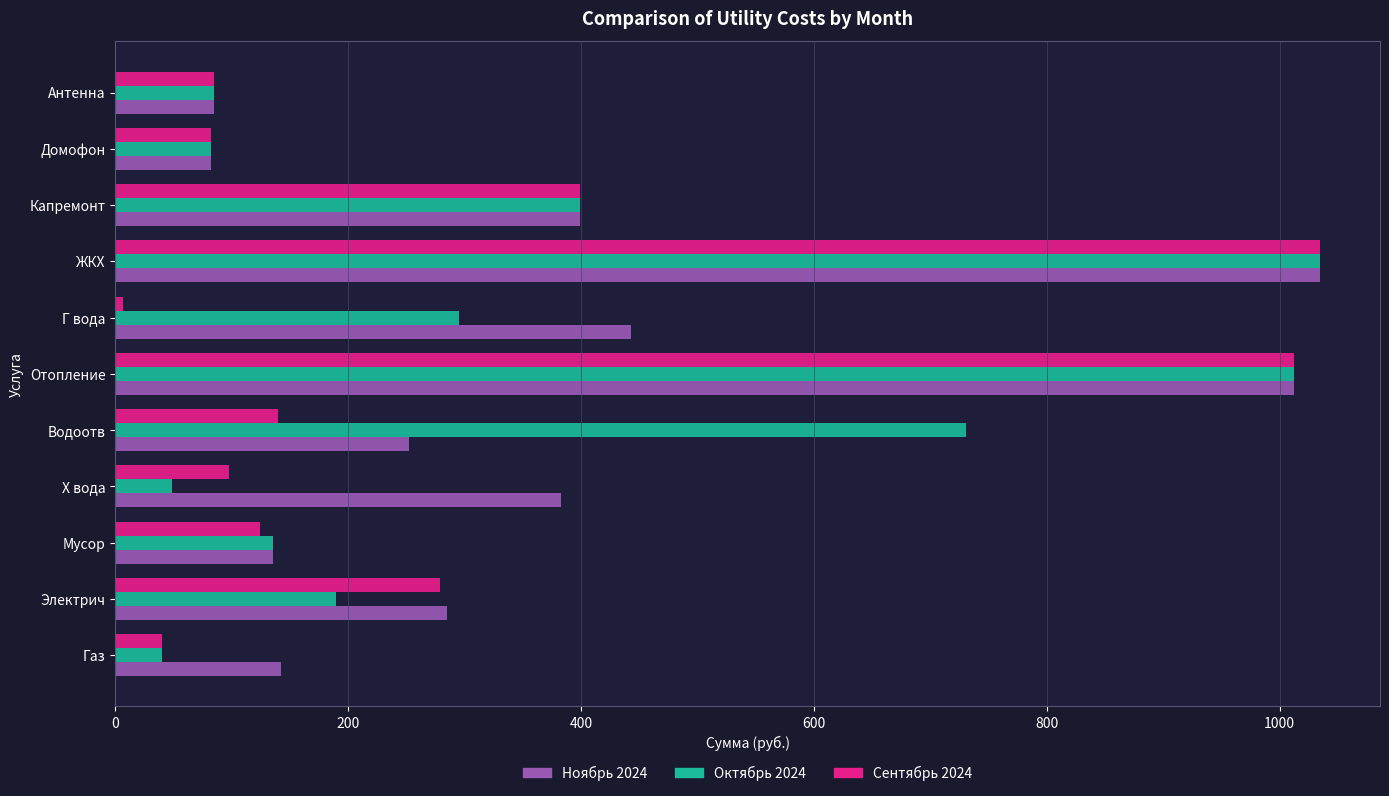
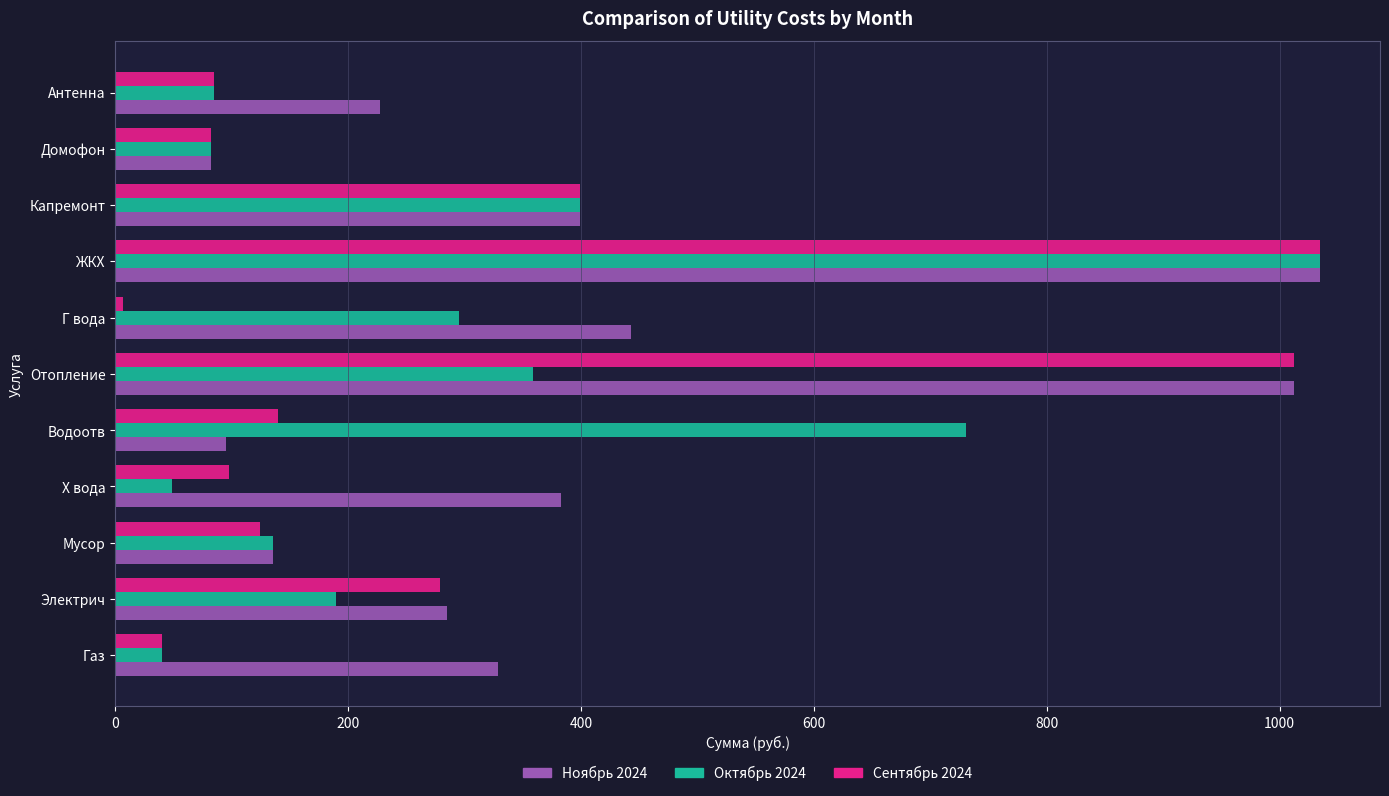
  {
    "Ноябрь 2024": {
-     "Антенна": 85,
+     "Антенна": 227,
      "Домофон": 82,
      "Капремонт": 399,
      "ЖКХ": 1034,
      "Г вода": 443,
      "Отопление": 1013,
-     "Водоотв": 252,
+     "Водоотв": 95,
      "Х вода": 383,
      "Мусор": 136,
      "Электрич": 285,
-     "Газ": 142
+     "Газ": 329
    },
    "Октябрь 2024": {
      "Антенна": 85,
      "Домофон": 82,
      "Капремонт": 399,
      "ЖКХ": 1034,
      "Г вода": 295,
-     "Отопление": 1013,
+     "Отопление": 359,
      "Водоотв": 731,
      "Х вода": 49,
      "Мусор": 136,
      "Электрич": 190,
      "Газ": 40
    },
    "Сентябрь 2024": {
      "Антенна": 85,
      "Домофон": 82,
      "Капремонт": 399,
      "ЖКХ": 1034,
      "Г вода": 6,
      "Отопление": 1013,
      "Водоотв": 140,
      "Х вода": 97,
      "Мусор": 124,
      "Электрич": 279,
      "Газ": 40
    }
  }
